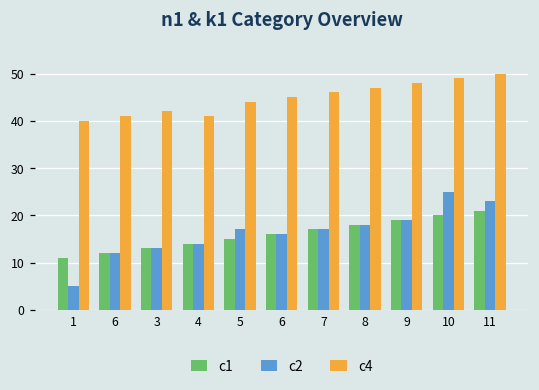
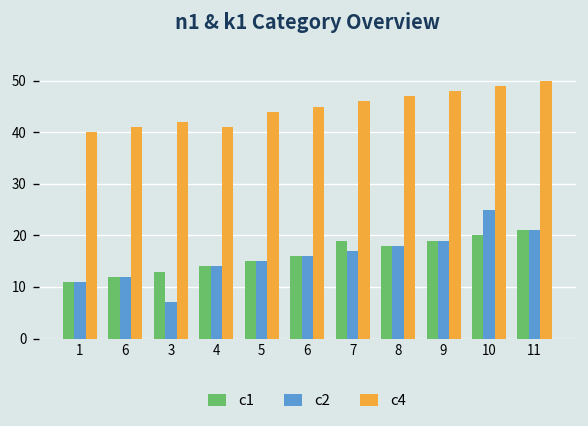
  {
    "c1": {
      "1": 11,
      "3": 13,
      "4": 14,
      "5": 15,
-     "7": 17,
+     "7": 19,
      "8": 18,
      "9": 19,
      "10": 20,
      "11": 21
    },
    "c2": {
-     "1": 5,
-     "3": 13,
+     "1": 11,
+     "3": 7,
      "4": 14,
-     "5": 17,
+     "5": 15,
      "7": 17,
      "8": 18,
      "9": 19,
      "10": 25,
-     "11": 23
+     "11": 21
    },
    "c4": {
      "1": 40,
      "3": 42,
      "4": 41,
      "5": 44,
      "7": 46,
      "8": 47,
      "9": 48,
      "10": 49,
      "11": 50
    }
  }
